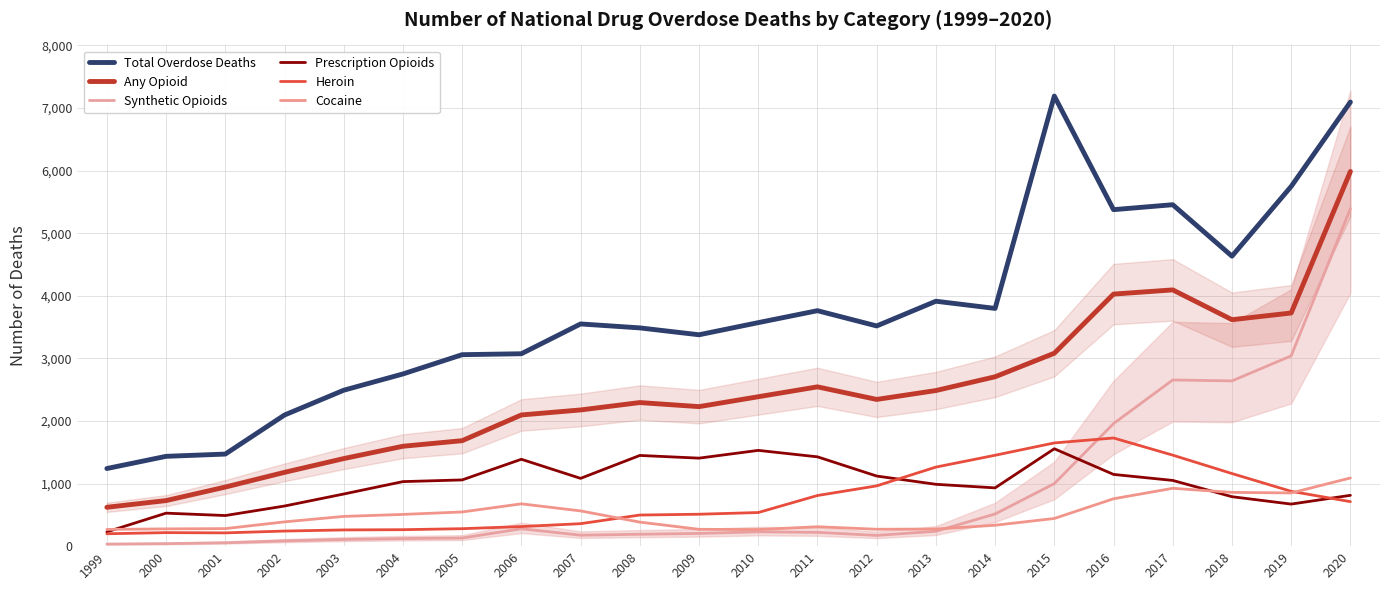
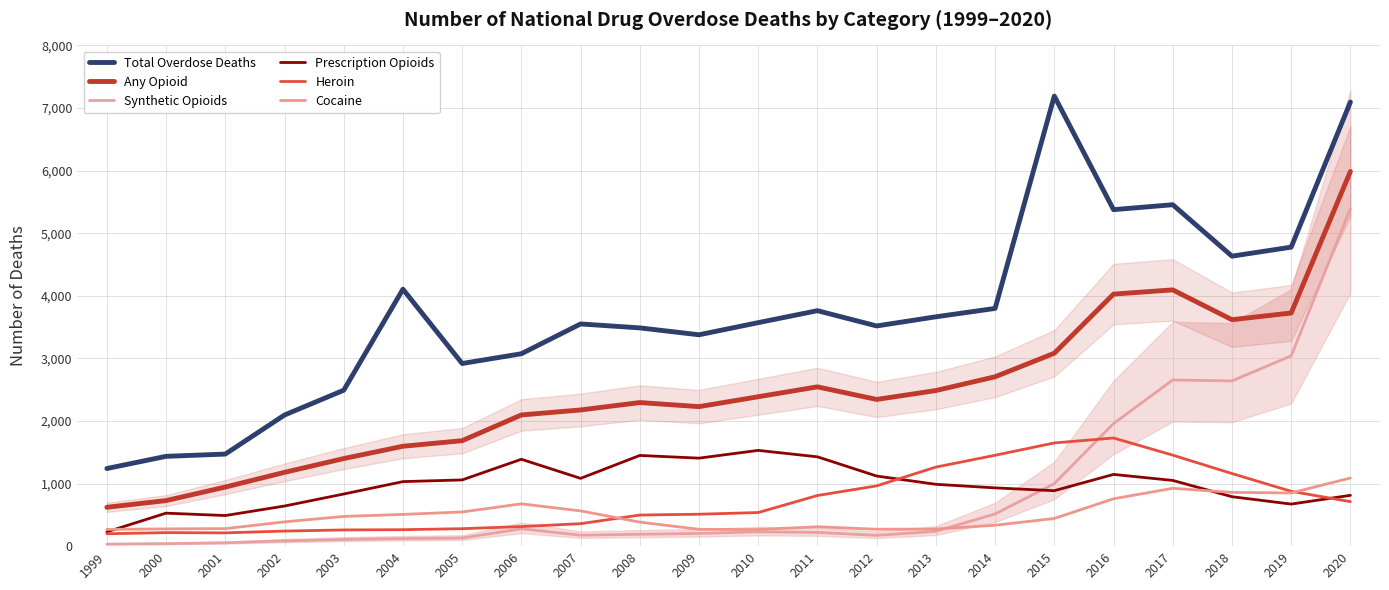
  {
    "Total Overdose Deaths": {
      "1999": "1,200",
      "2000": "1,400",
      "2001": "1,500",
      "2002": "2,100",
      "2003": "2,500",
-     "2004": "2,800",
-     "2005": "3,100",
+     "2004": "4,100",
+     "2005": "2,900",
      "2006": "3,100",
      "2007": "3,600",
      "2008": "3,500",
      "2009": "3,400",
      "2010": "3,600",
      "2011": "3,800",
      "2012": "3,500",
-     "2013": "3,900",
+     "2013": "3,700",
      "2014": "3,800",
      "2015": "7,200",
      "2016": "5,400",
      "2017": "5,500",
      "2018": "4,600",
-     "2019": "5,700",
+     "2019": "4,800",
      "2020": "7,100"
    },
    "Prescription Opioids": {
      "2000": "500",
      "2001": "500",
      "2002": "600",
      "2003": "800",
      "2004": "1,000",
      "2005": "1,100",
      "2006": "1,400",
      "2007": "1,100",
      "2008": "1,400",
      "2009": "1,400",
      "2010": "1,500",
      "2011": "1,400",
      "2012": "1,100",
      "2013": "1,000",
      "2014": "900",
-     "2015": "1,600",
+     "2015": "900",
      "2016": "1,100",
      "2017": "1,100",
      "2018": "800",
      "2019": "700",
      "2020": "800"
    }
  }
